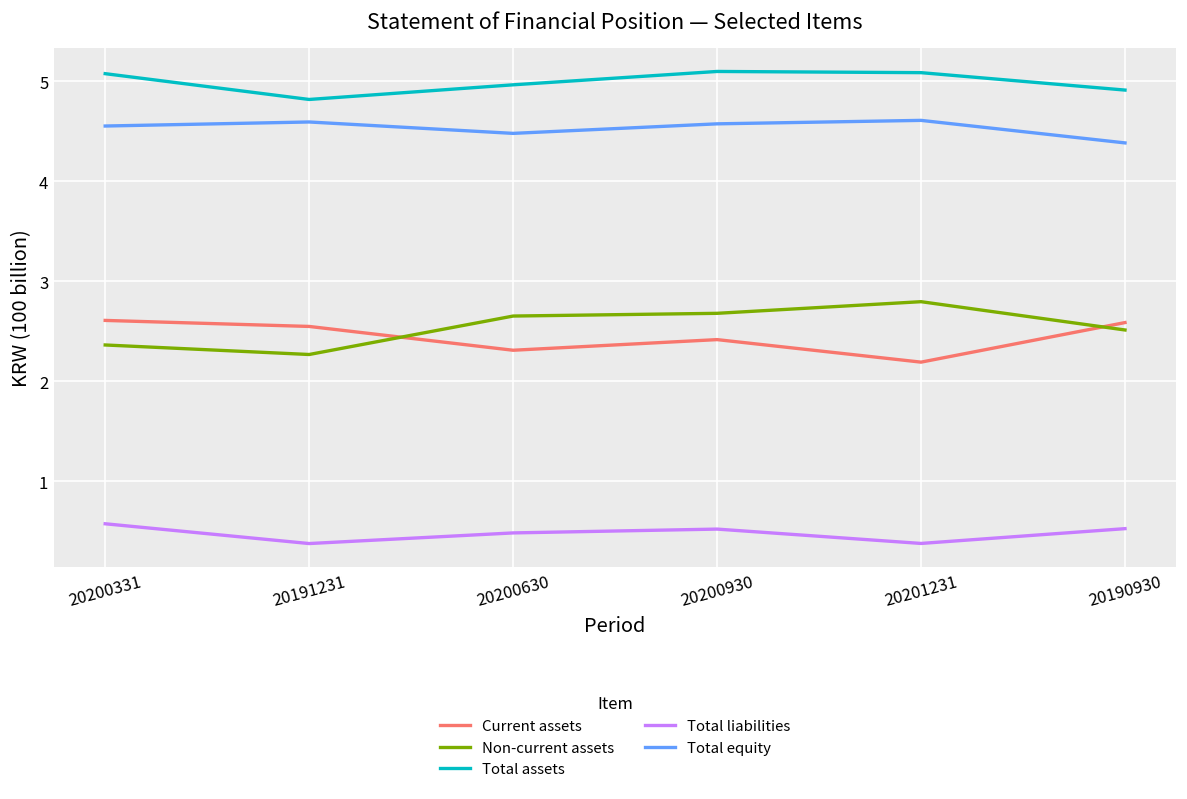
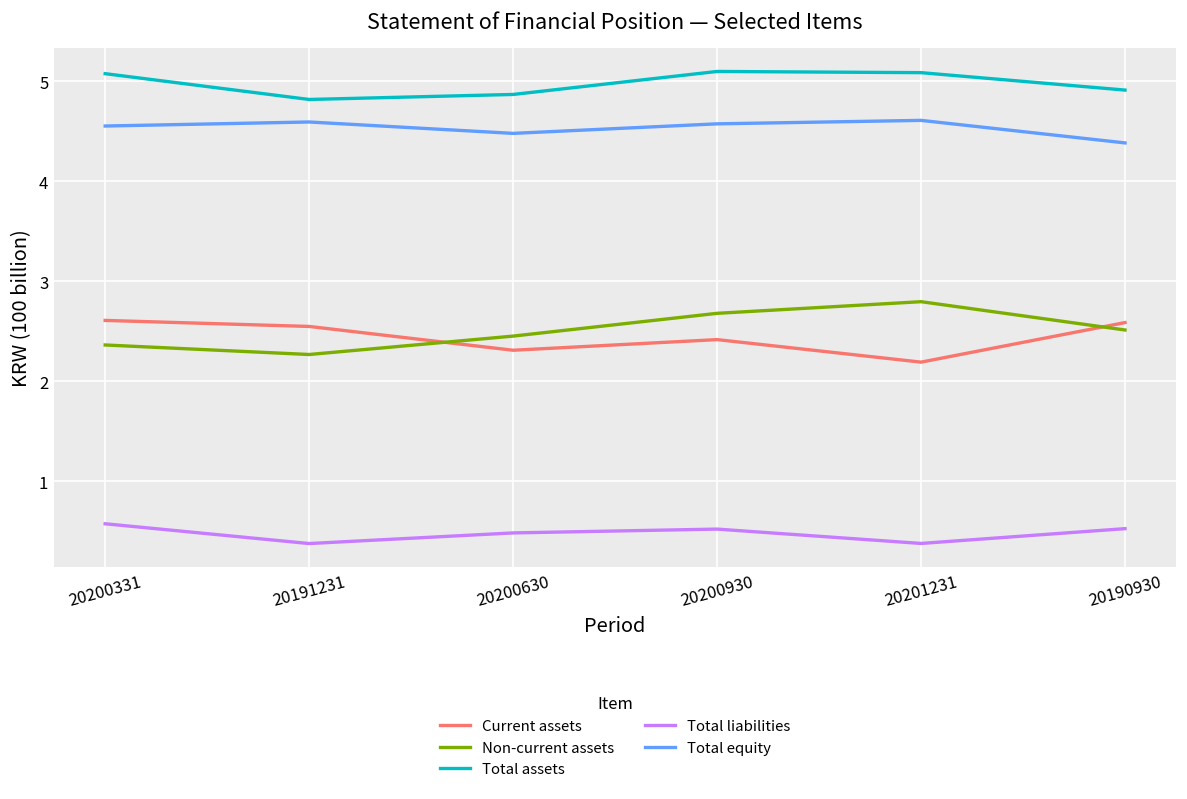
  {
    "Current assets": {
      "20200331": 2.6,
      "20191231": 2.5,
      "20200630": 2.3,
      "20200930": 2.4,
      "20201231": 2.2,
      "20190930": 2.6
    },
    "Non-current assets": {
      "20200331": 2.4,
      "20191231": 2.3,
-     "20200630": 2.7,
+     "20200630": 2.5,
      "20200930": 2.7,
      "20201231": 2.8,
      "20190930": 2.5
    },
    "Total assets": {
      "20200331": 5.1,
      "20191231": 4.8,
-     "20200630": 5.0,
+     "20200630": 4.9,
      "20200930": 5.1,
      "20201231": 5.1,
      "20190930": 4.9
    },
    "Total liabilities": {
      "20200331": 0.6,
      "20191231": 0.4,
      "20200630": 0.5,
      "20200930": 0.5,
      "20201231": 0.4,
      "20190930": 0.5
    },
    "Total equity": {
      "20200331": 4.6,
      "20191231": 4.6,
      "20200630": 4.5,
      "20200930": 4.6,
      "20201231": 4.6,
      "20190930": 4.4
    }
  }
